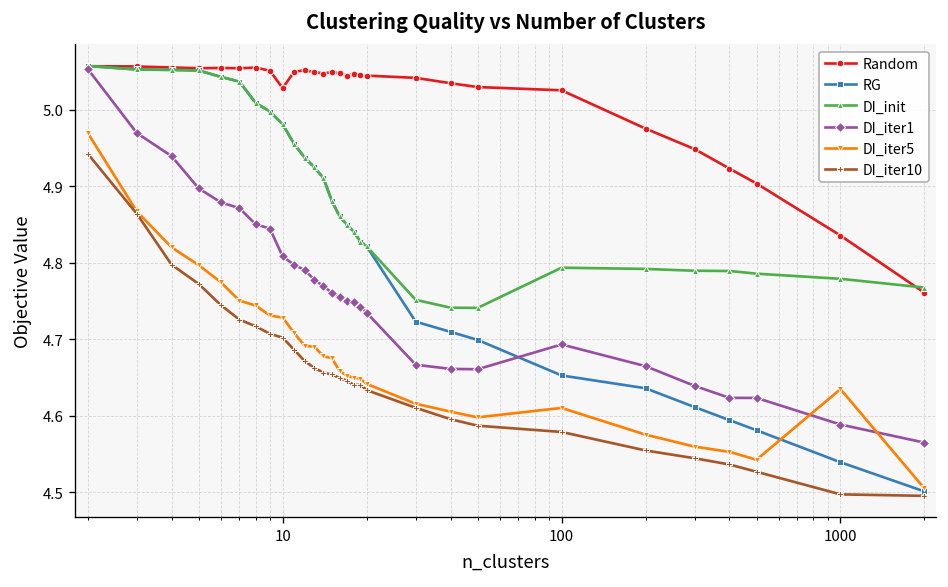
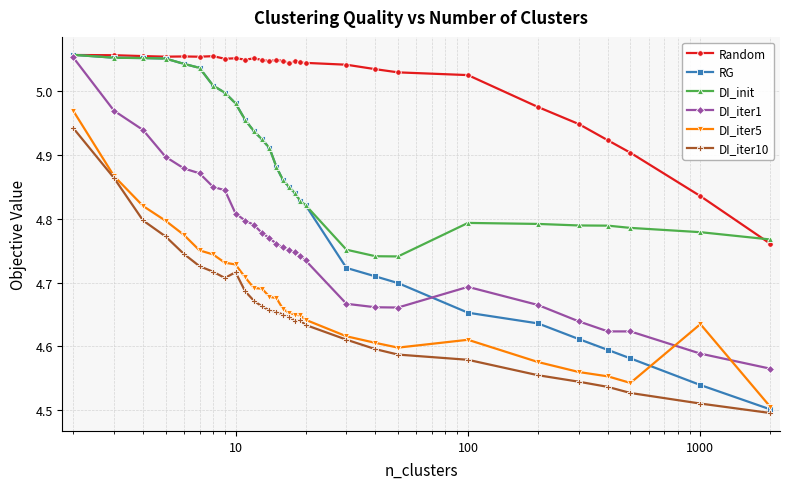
  {
    "Random": {
-     "10": 5.03,
+     "10": 5.05,
      "100": 5.03,
      "1000": 4.84
    },
    "RG": {
      "100": 4.65,
      "1000": 4.54
    },
    "DI_init": {
      "100": 4.79,
      "1000": 4.78
    },
    "DI_iter1": {
      "10": 4.81,
      "100": 4.69,
      "1000": 4.59
    },
    "DI_iter5": {
      "10": 4.73,
      "100": 4.61,
      "1000": 4.63
    },
    "DI_iter10": {
-     "10": 4.70,
+     "10": 4.72,
      "100": 4.58,
-     "1000": 4.50
+     "1000": 4.51
    }
  }
